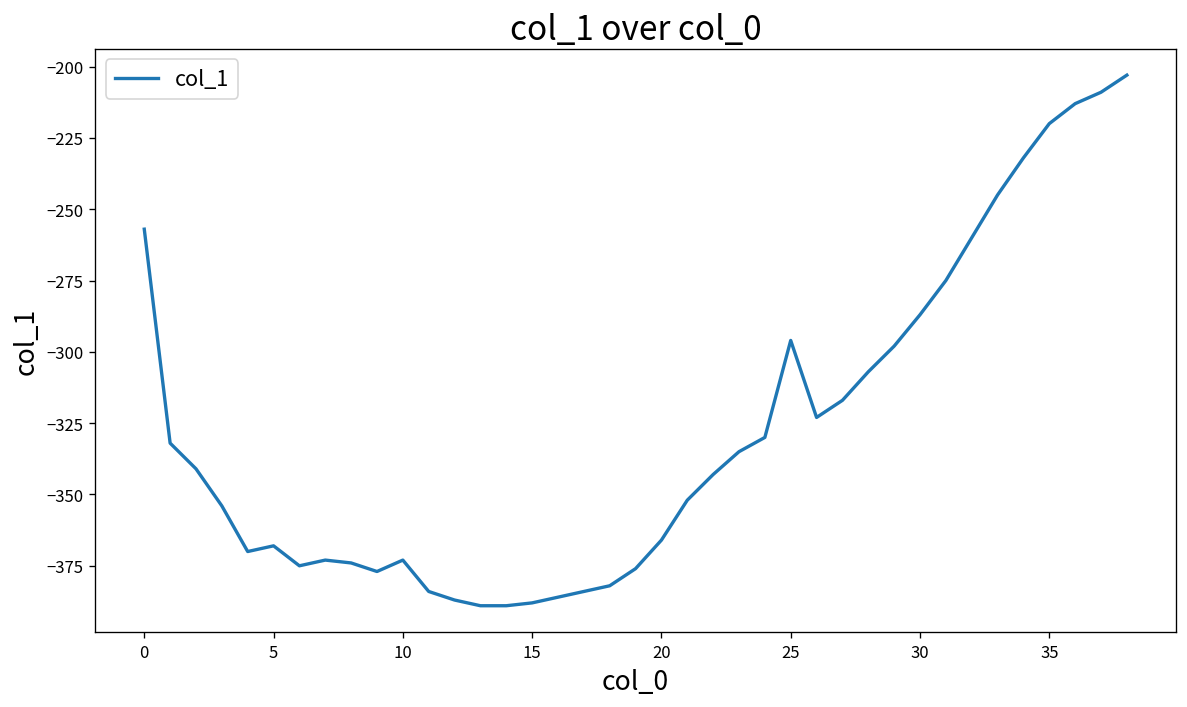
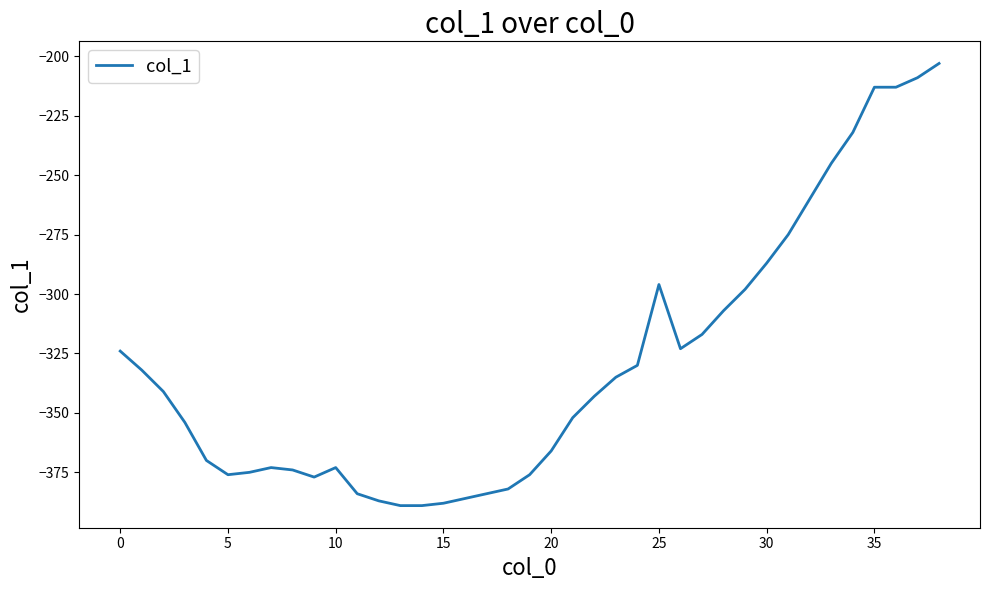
  {
-   "0": -257,
-   "5": -368,
+   "0": -324,
+   "5": -376,
    "10": -373,
    "15": -388,
    "20": -366,
    "25": -296,
    "30": -287,
-   "35": -220
+   "35": -213
  }
